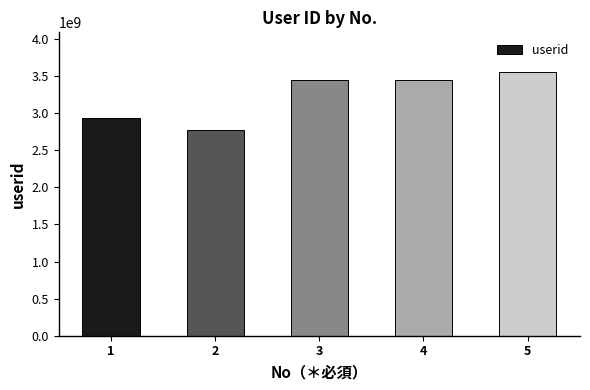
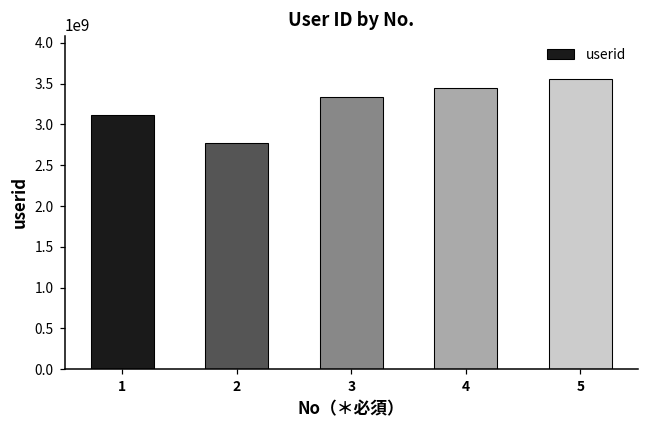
  {
-   "1": 2900000000,
+   "1": 3100000000,
    "2": 2800000000,
-   "3": 3400000000,
+   "3": 3300000000,
    "4": 3400000000,
    "5": 3600000000
  }
